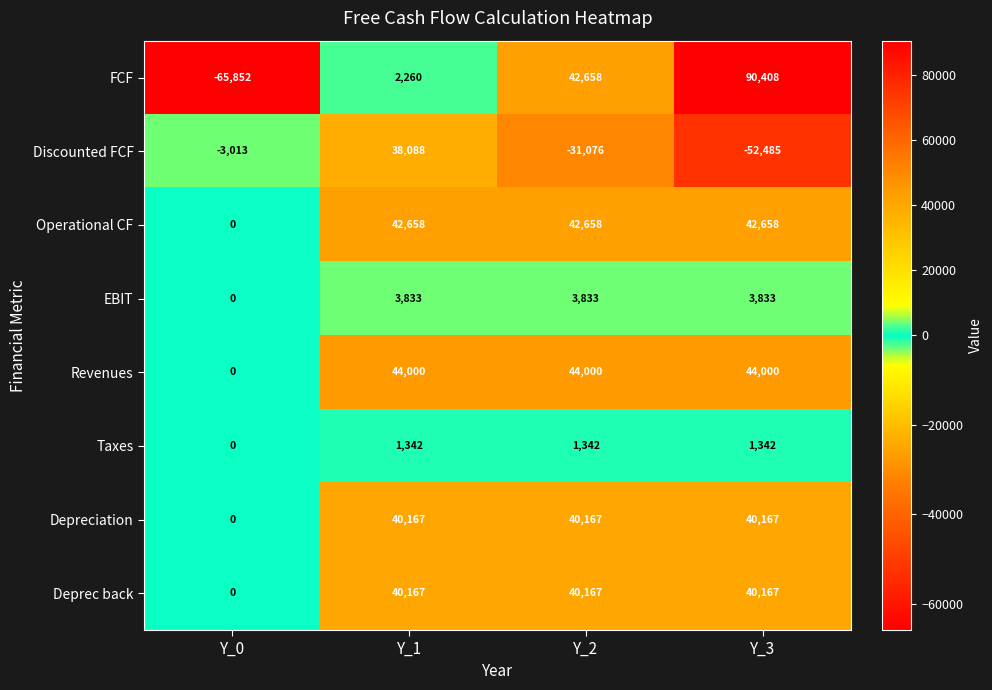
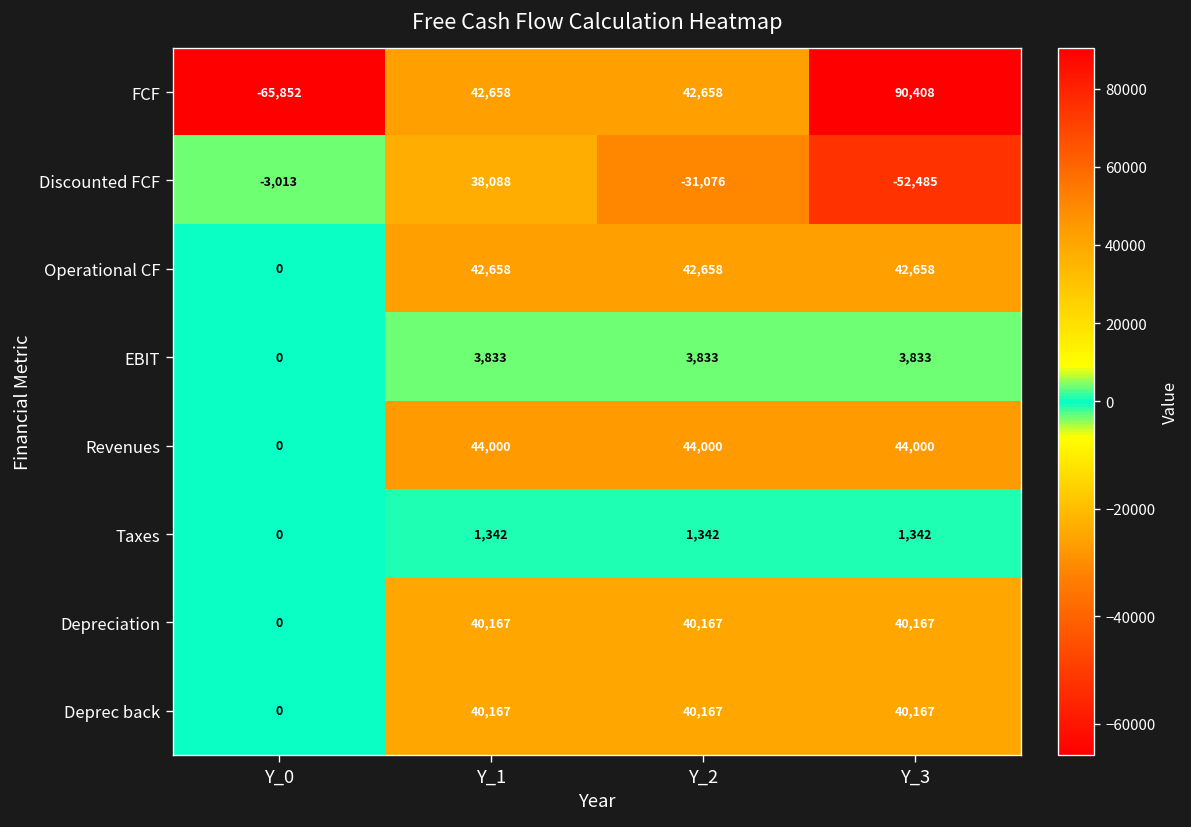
  {
    "FCF": {
      "Y_0": "-65,852",
-     "Y_1": "2,260",
+     "Y_1": "42,658",
      "Y_2": "42,658",
      "Y_3": "90,408"
    },
    "Discounted FCF": {
      "Y_0": "-3,013",
      "Y_1": "38,088",
      "Y_2": "-31,076",
      "Y_3": "-52,485"
    },
    "Operational CF": {
      "Y_0": "0",
      "Y_1": "42,658",
      "Y_2": "42,658",
      "Y_3": "42,658"
    },
    "EBIT": {
      "Y_0": "0",
      "Y_1": "3,833",
      "Y_2": "3,833",
      "Y_3": "3,833"
    },
    "Revenues": {
      "Y_0": "0",
      "Y_1": "44,000",
      "Y_2": "44,000",
      "Y_3": "44,000"
    },
    "Taxes": {
      "Y_0": "0",
      "Y_1": "1,342",
      "Y_2": "1,342",
      "Y_3": "1,342"
    },
    "Depreciation": {
      "Y_0": "0",
      "Y_1": "40,167",
      "Y_2": "40,167",
      "Y_3": "40,167"
    },
    "Deprec back": {
      "Y_0": "0",
      "Y_1": "40,167",
      "Y_2": "40,167",
      "Y_3": "40,167"
    }
  }
